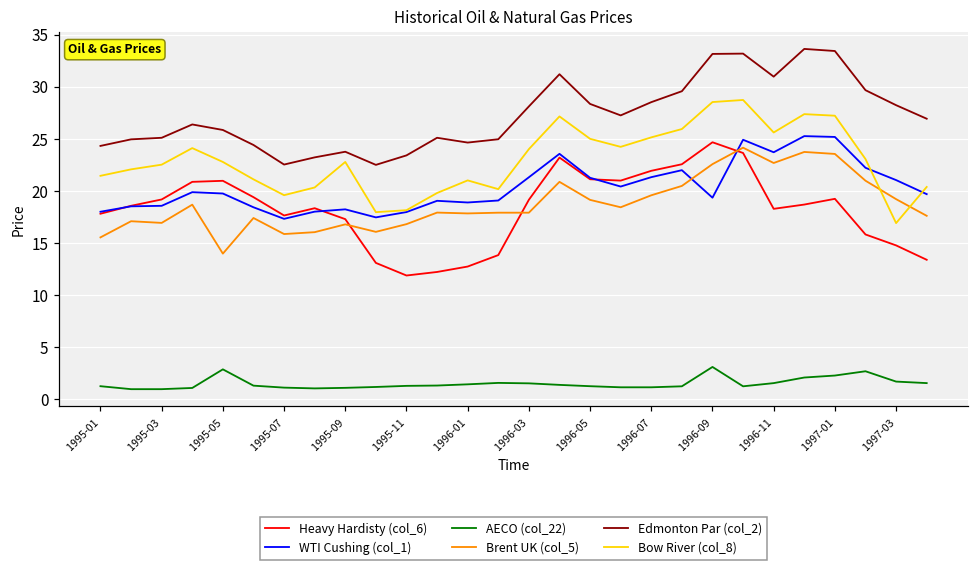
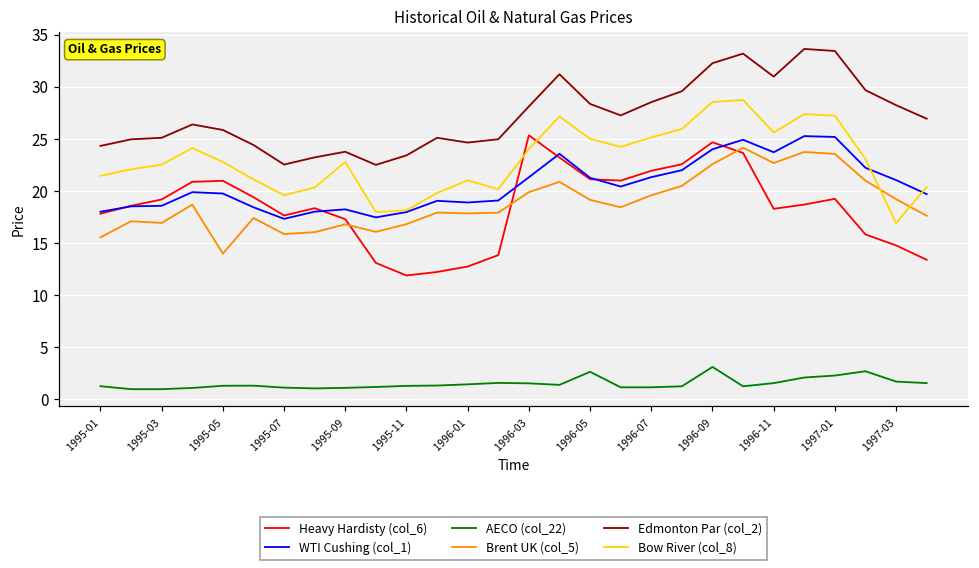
  {
    "Heavy Hardisty (col_6)": {
      "1995-03": 19,
      "1995-05": 21,
      "1995-07": 18,
      "1995-09": 17,
      "1995-11": 12,
      "1996-01": 13,
-     "1996-03": 19,
+     "1996-03": 25,
      "1996-07": 22,
      "1996-09": 25,
      "1996-11": 18,
      "1997-01": 19,
      "1997-03": 15
    },
    "WTI Cushing (col_1)": {
      "1995-03": 19,
      "1995-05": 20,
      "1995-07": 17,
      "1995-09": 18,
      "1996-01": 19,
      "1996-03": 21,
      "1996-07": 21,
-     "1996-09": 19,
+     "1996-09": 24,
      "1996-11": 24,
      "1997-01": 25,
      "1997-03": 21
    },
    "AECO (col_22)": {
      "1995-01": 1,
      "1995-03": 1,
-     "1995-05": 3,
+     "1995-05": 1,
      "1995-07": 1,
      "1995-09": 1,
      "1995-11": 1,
      "1996-01": 1,
      "1996-03": 2,
-     "1996-05": 1,
+     "1996-05": 3,
      "1996-07": 1,
      "1996-09": 3,
      "1996-11": 2,
      "1997-01": 2,
      "1997-03": 2
    },
    "Brent UK (col_5)": {
      "1995-01": 16,
      "1995-03": 17,
      "1995-05": 14,
      "1995-07": 16,
      "1995-09": 17,
      "1995-11": 17,
      "1996-01": 18,
-     "1996-03": 18,
+     "1996-03": 20,
      "1996-05": 19,
      "1996-07": 20,
      "1996-09": 23,
      "1996-11": 23,
      "1997-01": 24,
      "1997-03": 19
    },
    "Edmonton Par (col_2)": {
      "1995-01": 24,
      "1995-03": 25,
      "1995-05": 26,
      "1995-07": 23,
      "1995-09": 24,
      "1995-11": 23,
      "1996-01": 25,
      "1996-03": 28,
      "1996-05": 28,
      "1996-07": 29,
-     "1996-09": 33,
+     "1996-09": 32,
      "1996-11": 31,
      "1997-01": 33,
      "1997-03": 28
    },
    "Bow River (col_8)": {
      "1995-01": 21,
      "1995-03": 23,
      "1995-05": 23,
      "1995-07": 20,
      "1995-09": 23,
      "1996-01": 21,
      "1996-03": 24,
      "1996-05": 25,
      "1996-07": 25,
      "1996-09": 29,
      "1996-11": 26,
      "1997-01": 27,
      "1997-03": 17
    }
  }
